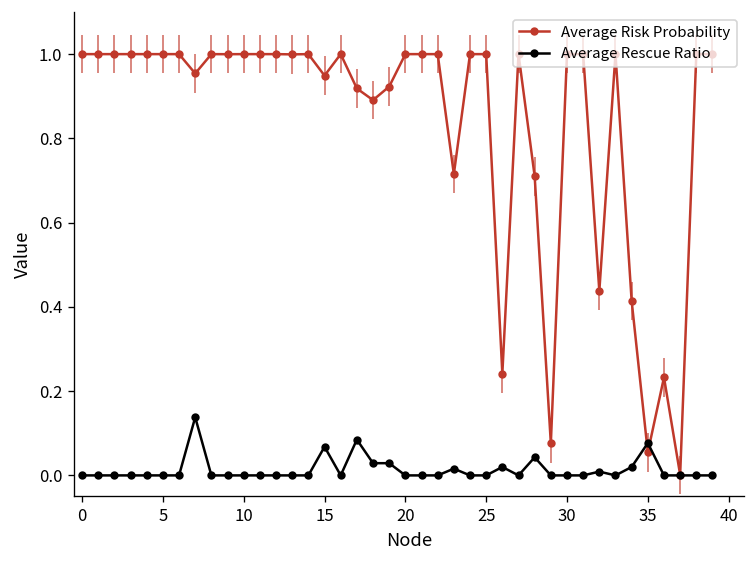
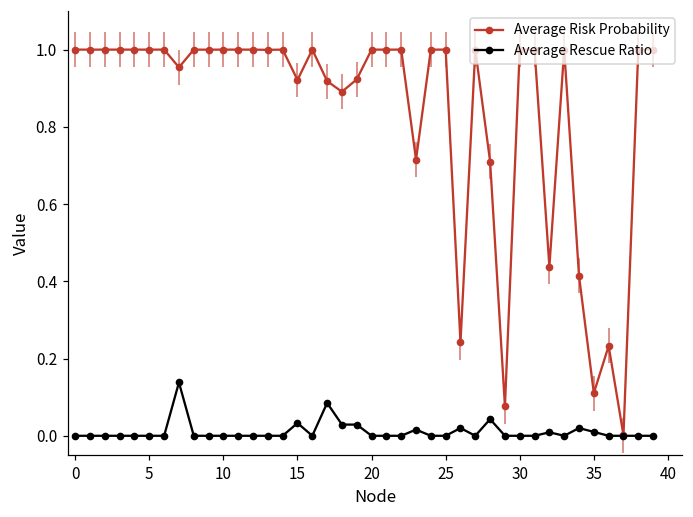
  {
    "Average Risk Probability": {
      "0": 1.00,
      "5": 1.00,
      "10": 1.00,
-     "15": 0.95,
+     "15": 0.92,
      "20": 1.00,
      "25": 1.00,
-     "35": 0.05
+     "35": 0.11
    },
    "Average Rescue Ratio": {
      "0": 0.00,
      "5": 0.00,
      "10": 0.00,
-     "15": 0.07,
+     "15": 0.03,
      "20": 0.00,
      "25": 0.00,
      "30": 0.00,
-     "35": 0.08
+     "35": 0.01
    }
  }
